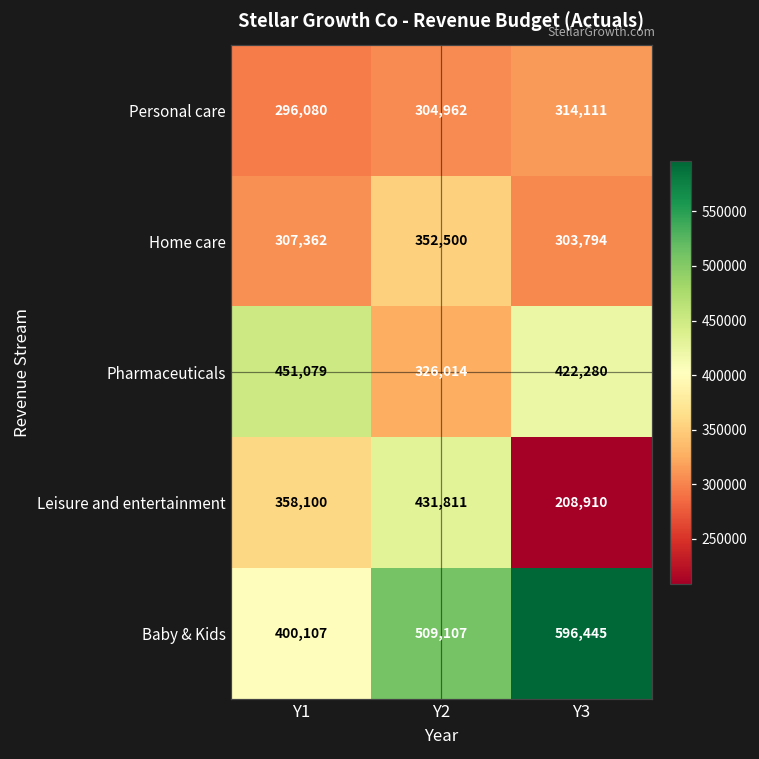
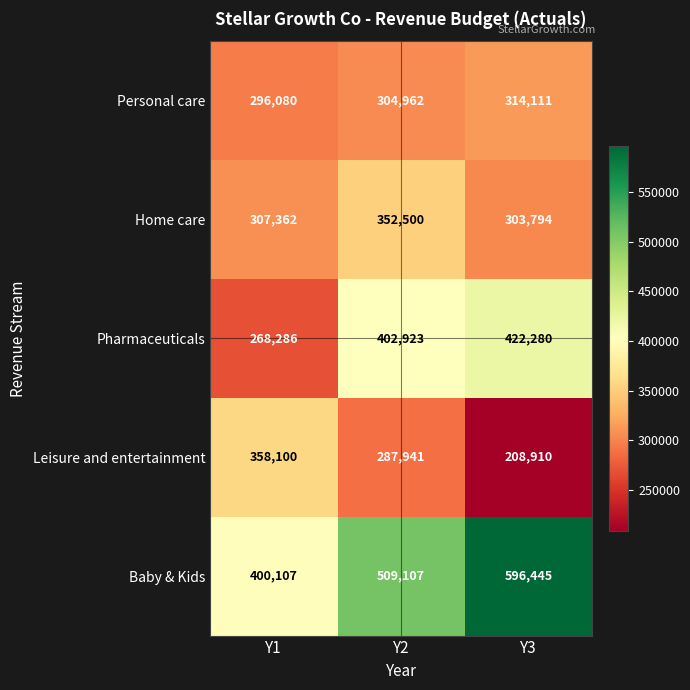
  {
    "Personal care": {
      "Y1": "296,080",
      "Y2": "304,962",
      "Y3": "314,111"
    },
    "Home care": {
      "Y1": "307,362",
      "Y2": "352,500",
      "Y3": "303,794"
    },
    "Pharmaceuticals": {
-     "Y1": "451,079",
-     "Y2": "326,014",
+     "Y1": "268,286",
+     "Y2": "402,923",
      "Y3": "422,280"
    },
    "Leisure and entertainment": {
      "Y1": "358,100",
-     "Y2": "431,811",
+     "Y2": "287,941",
      "Y3": "208,910"
    },
    "Baby & Kids": {
      "Y1": "400,107",
      "Y2": "509,107",
      "Y3": "596,445"
    }
  }
